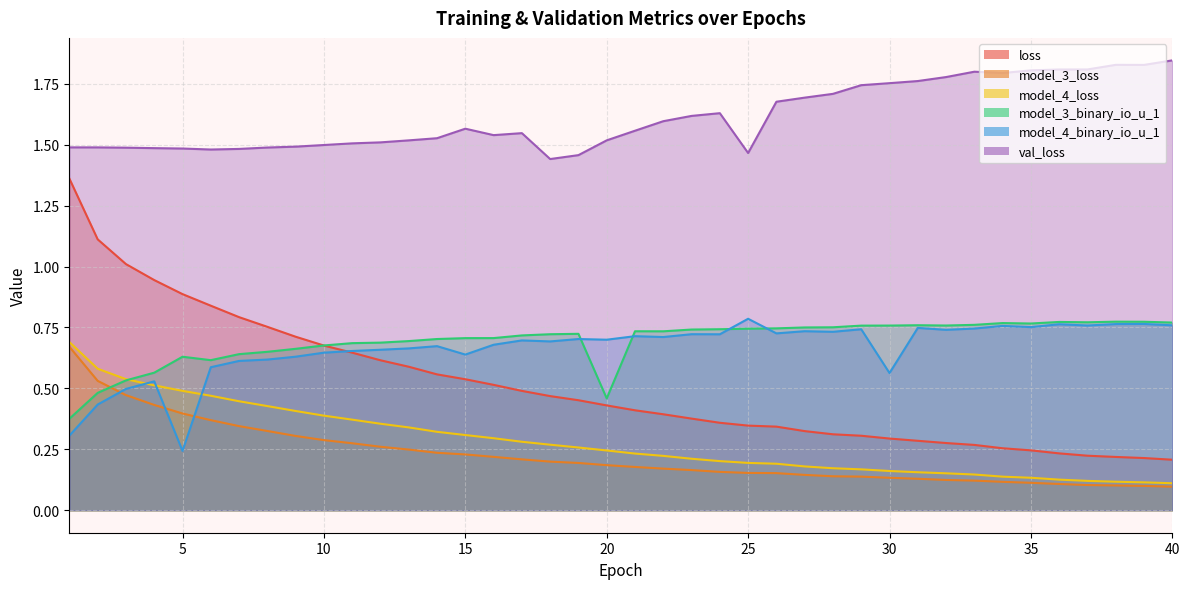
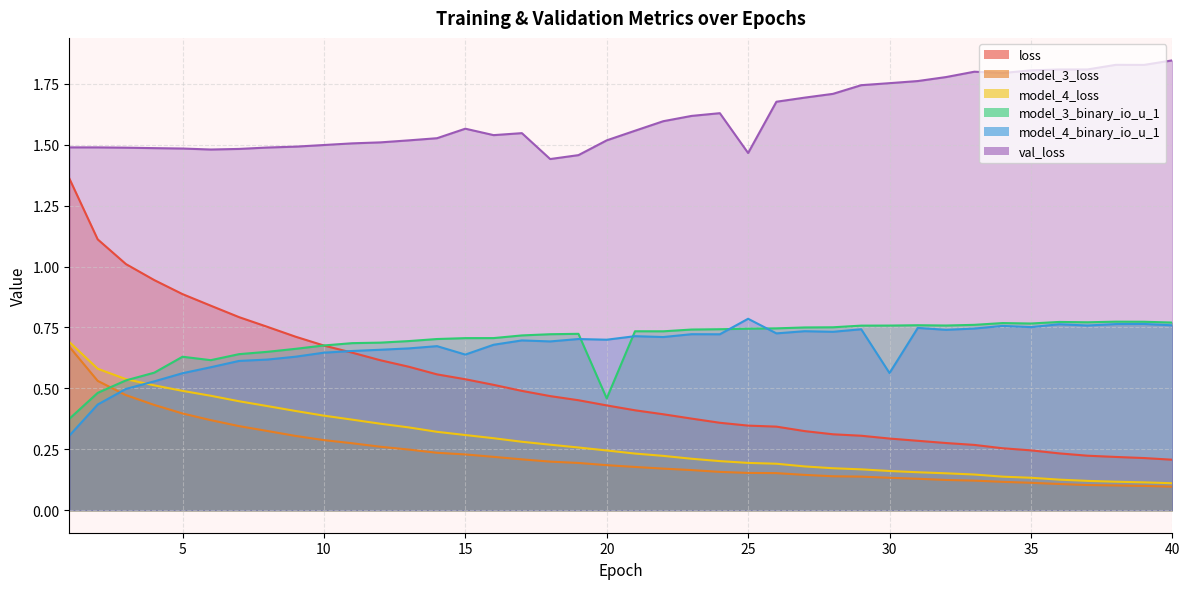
  {
    "model_3_binary_io_u_1": {
      "5": 0.63,
      "15": 0.71,
      "20": 0.46,
      "25": 0.74,
      "30": 0.76,
      "35": 0.77,
      "40": 0.77
    },
    "model_4_binary_io_u_1": {
-     "5": 0.24,
+     "5": 0.56,
      "10": 0.65,
      "15": 0.64,
      "20": 0.70,
      "25": 0.79,
      "30": 0.56,
      "35": 0.75,
      "40": 0.76
    },
    "val_loss": {
      "5": 1.48,
      "10": 1.50,
      "15": 1.57,
      "20": 1.52,
      "25": 1.47,
      "30": 1.75,
      "40": 1.85
    }
  }
